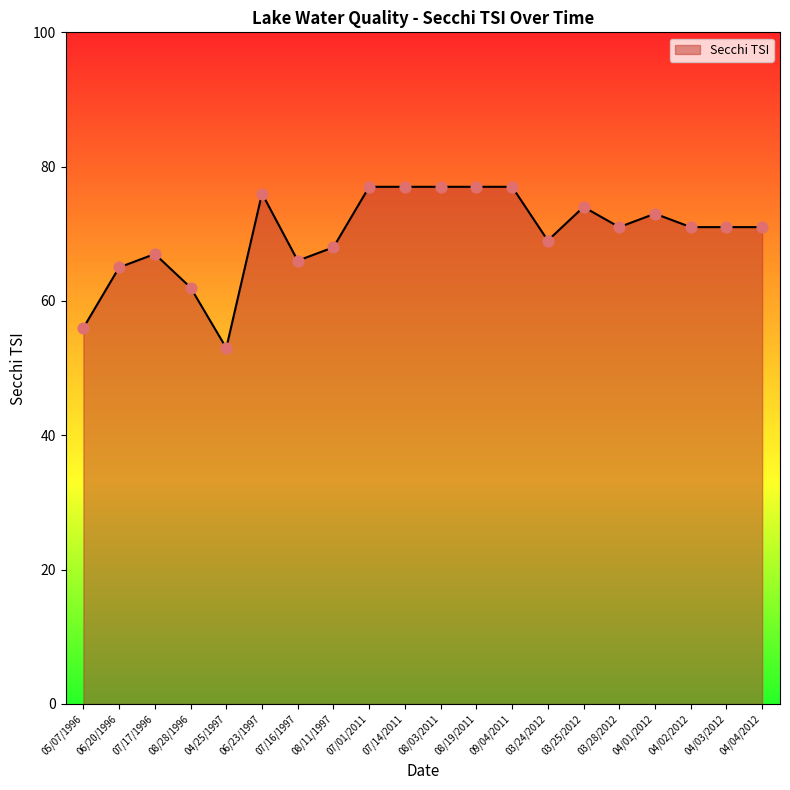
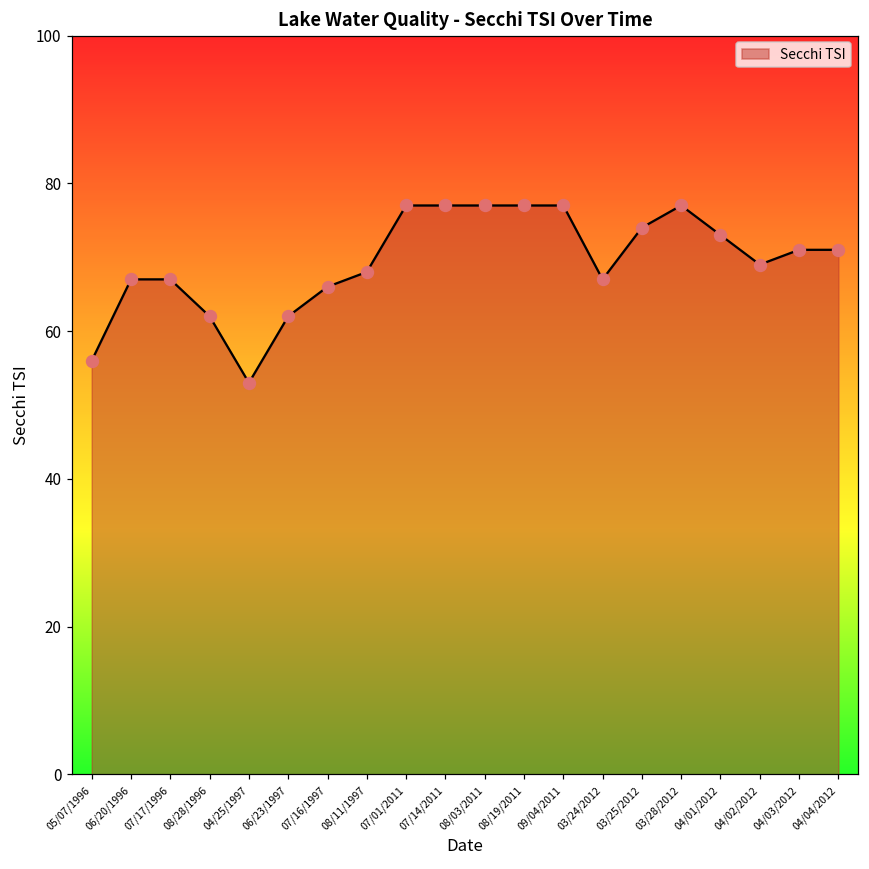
  {
    "05/07/1996": 56,
-   "06/20/1996": 65,
+   "06/20/1996": 67,
    "07/17/1996": 67,
    "08/28/1996": 62,
    "04/25/1997": 53,
-   "06/23/1997": 76,
+   "06/23/1997": 62,
    "07/16/1997": 66,
    "08/11/1997": 68,
    "07/01/2011": 77,
    "07/14/2011": 77,
    "08/03/2011": 77,
    "08/19/2011": 77,
    "09/04/2011": 77,
-   "03/24/2012": 69,
+   "03/24/2012": 67,
    "03/25/2012": 74,
-   "03/28/2012": 71,
+   "03/28/2012": 77,
    "04/01/2012": 73,
-   "04/02/2012": 71,
+   "04/02/2012": 69,
    "04/03/2012": 71,
    "04/04/2012": 71
  }
